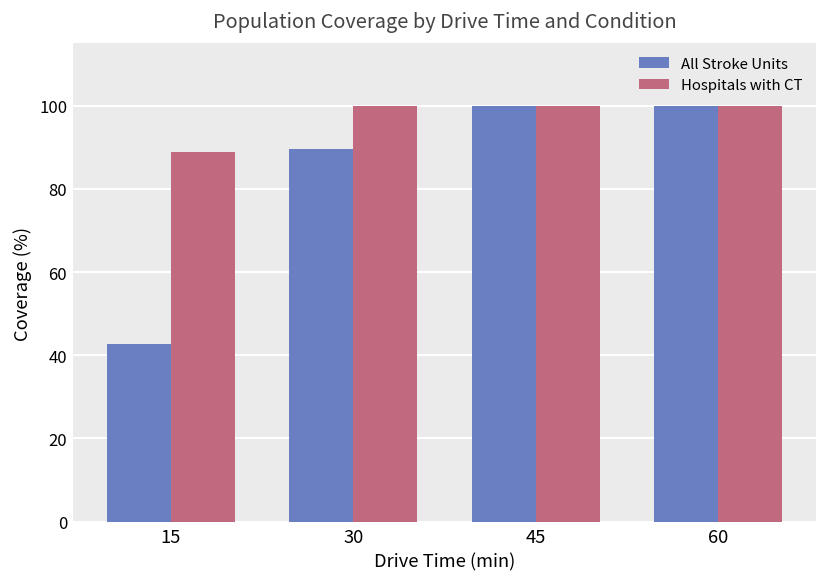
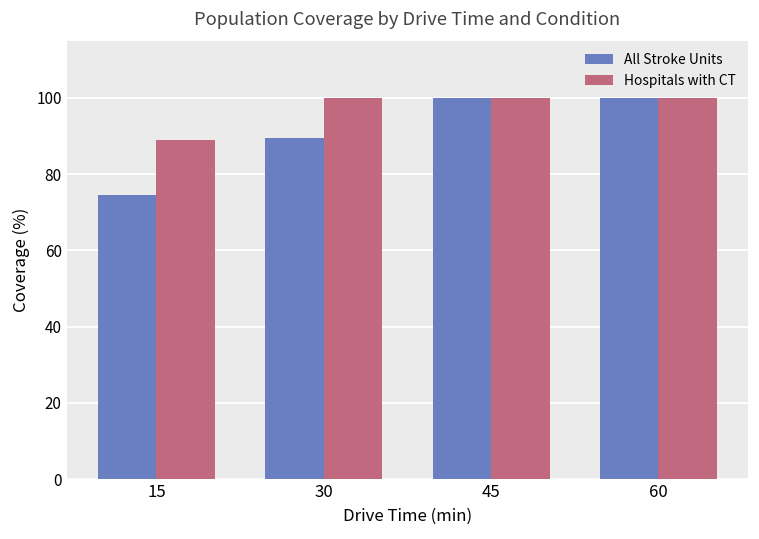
  {
    "All Stroke Units": {
-     "15": 43,
+     "15": 75,
      "30": 90,
      "45": 100,
      "60": 100
    },
    "Hospitals with CT": {
      "15": 89,
      "30": 100,
      "45": 100,
      "60": 100
    }
  }
